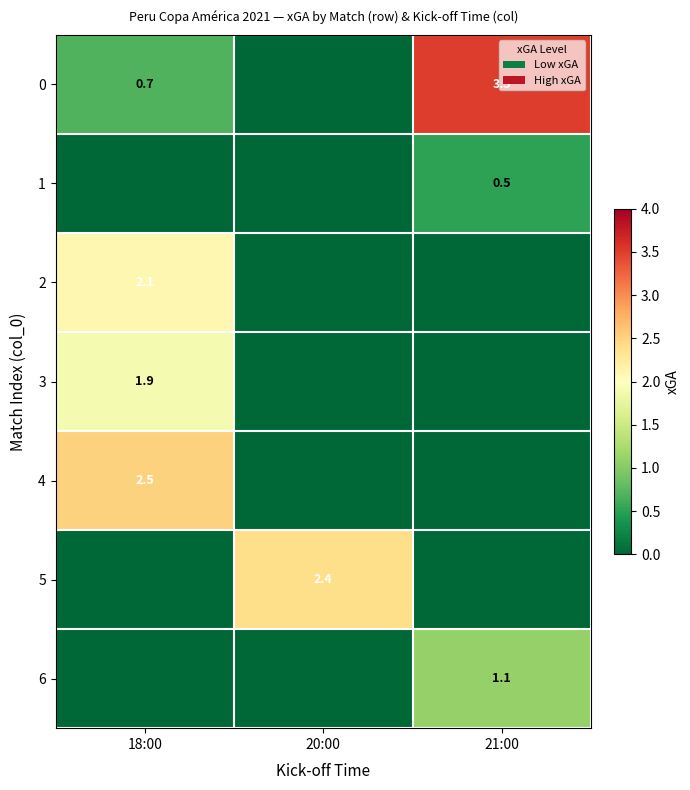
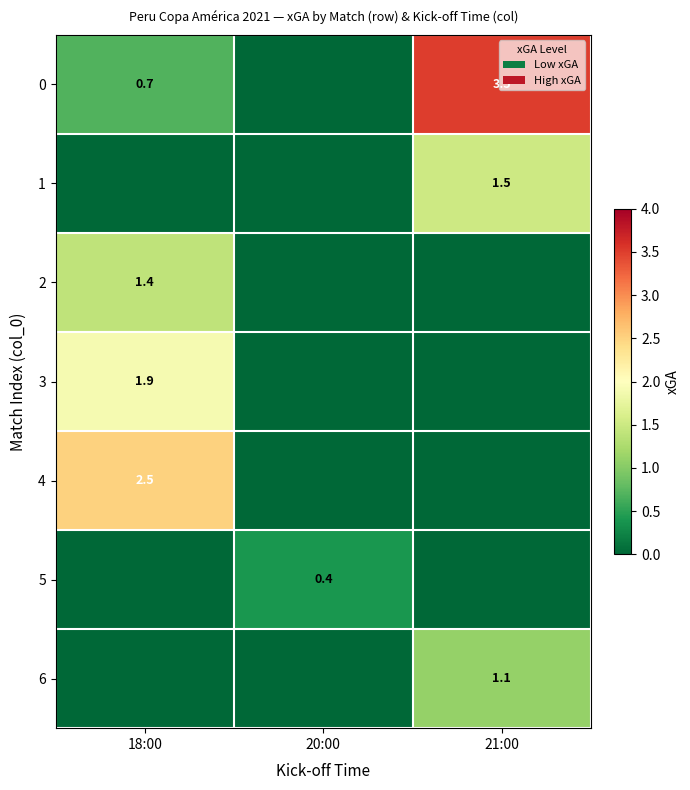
  {
    "0": {
      "18:00": 0.7
    },
    "1": {
-     "21:00": 0.5
+     "21:00": 1.5
    },
    "2": {
-     "18:00": 2.1
+     "18:00": 1.4
    },
    "3": {
      "18:00": 1.9
    },
    "4": {
      "18:00": 2.5
    },
    "5": {
-     "20:00": 2.4
+     "20:00": 0.4
    },
    "6": {
      "21:00": 1.1
    }
  }
